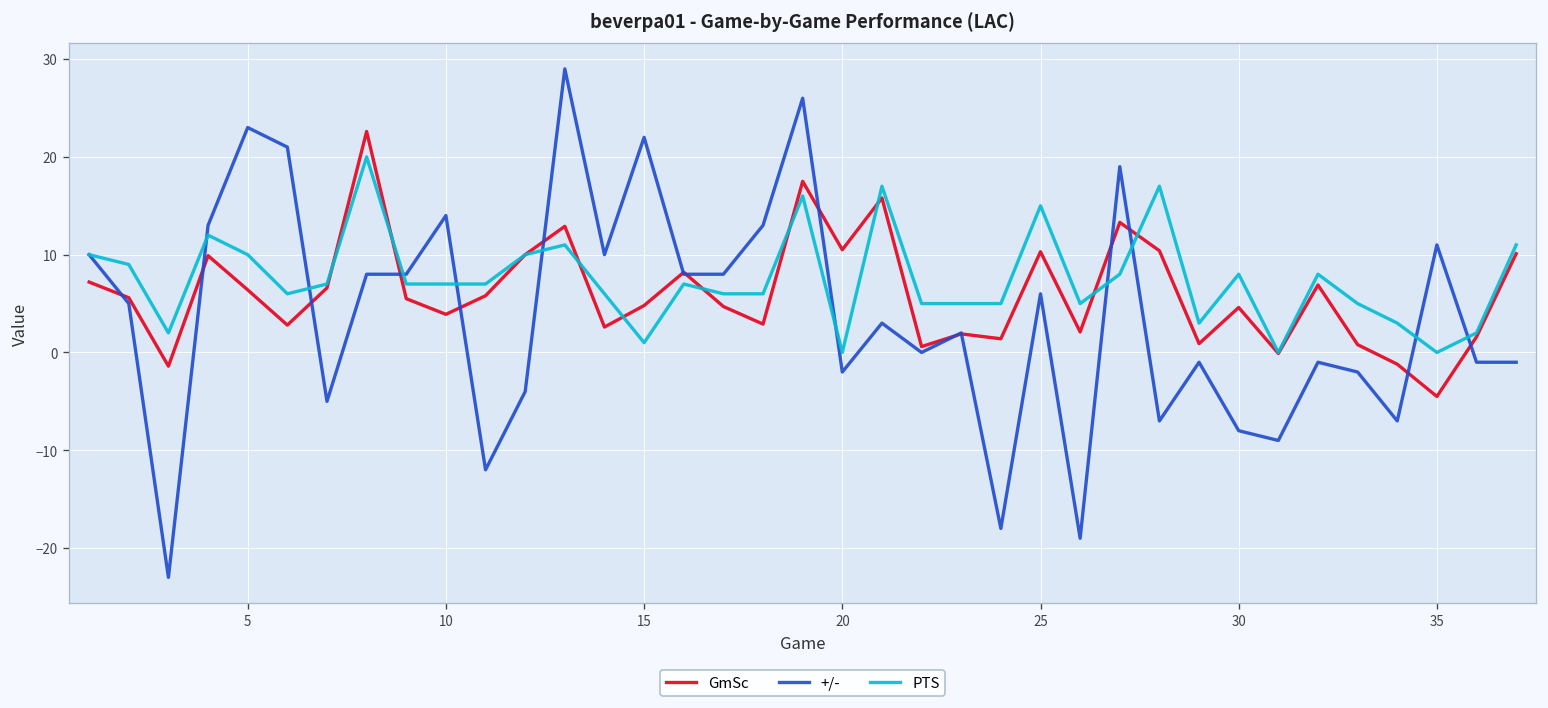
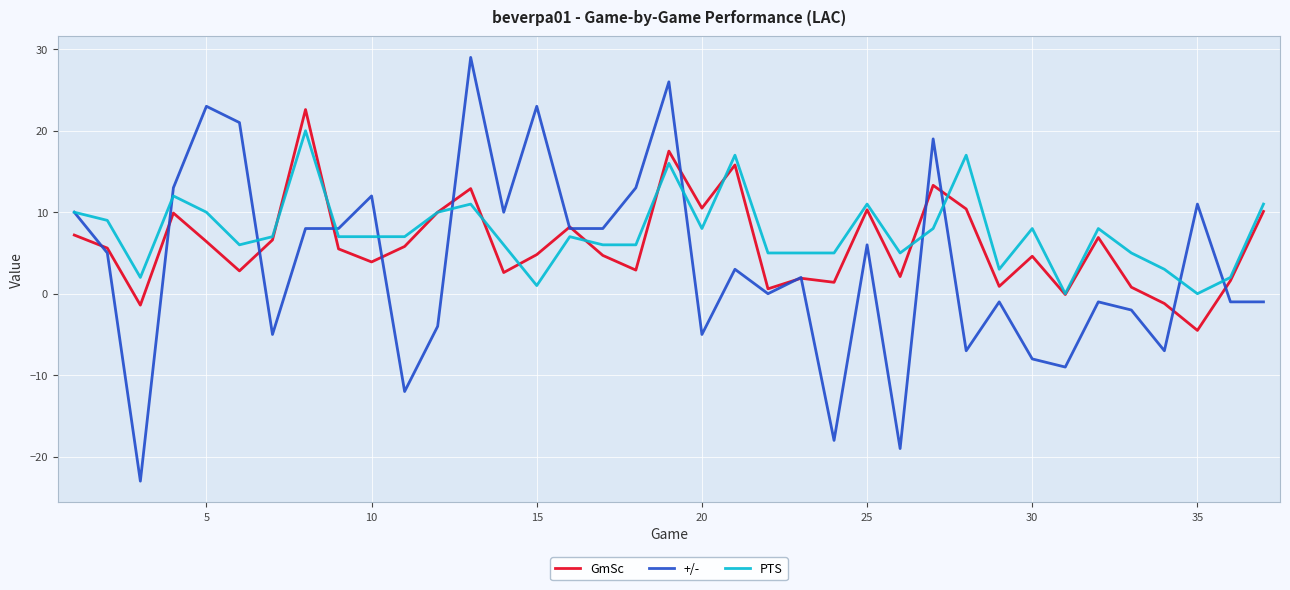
  {
    "GmSc": {
      "5": 6,
      "10": 4,
      "15": 5,
      "20": 11,
      "25": 10,
      "30": 5,
      "35": -5
    },
    "+/-": {
      "5": 23,
-     "10": 14,
-     "15": 22,
-     "20": -2,
+     "10": 12,
+     "15": 23,
+     "20": -5,
      "25": 6,
      "30": -8,
      "35": 11
    },
    "PTS": {
      "5": 10,
      "10": 7,
      "15": 1,
-     "20": 0,
-     "25": 15,
+     "20": 8,
+     "25": 11,
      "30": 8,
      "35": 0
    }
  }
